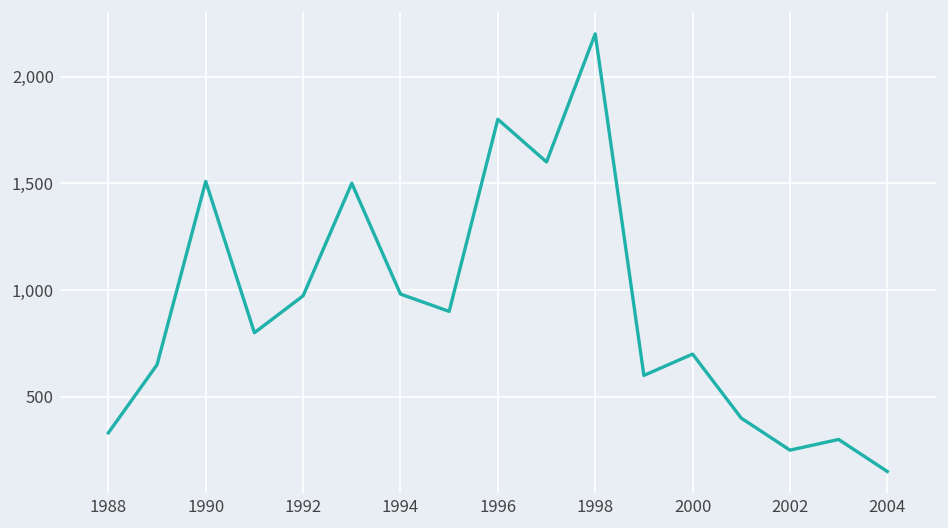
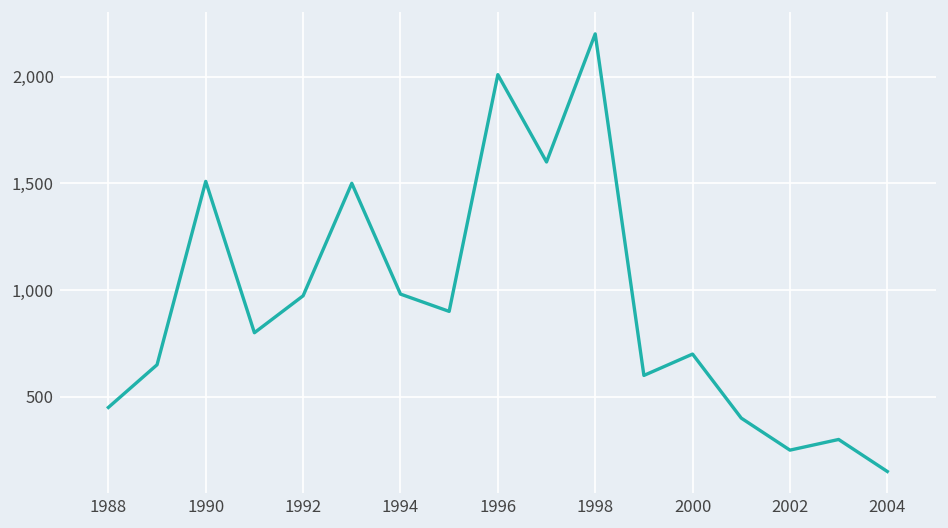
  {
-   "1988": "330",
+   "1988": "450",
    "1990": "1,510",
    "1992": "970",
    "1994": "980",
-   "1996": "1,800",
+   "1996": "2,010",
    "1998": "2,200",
    "2000": "700",
    "2002": "250",
    "2004": "150"
  }
